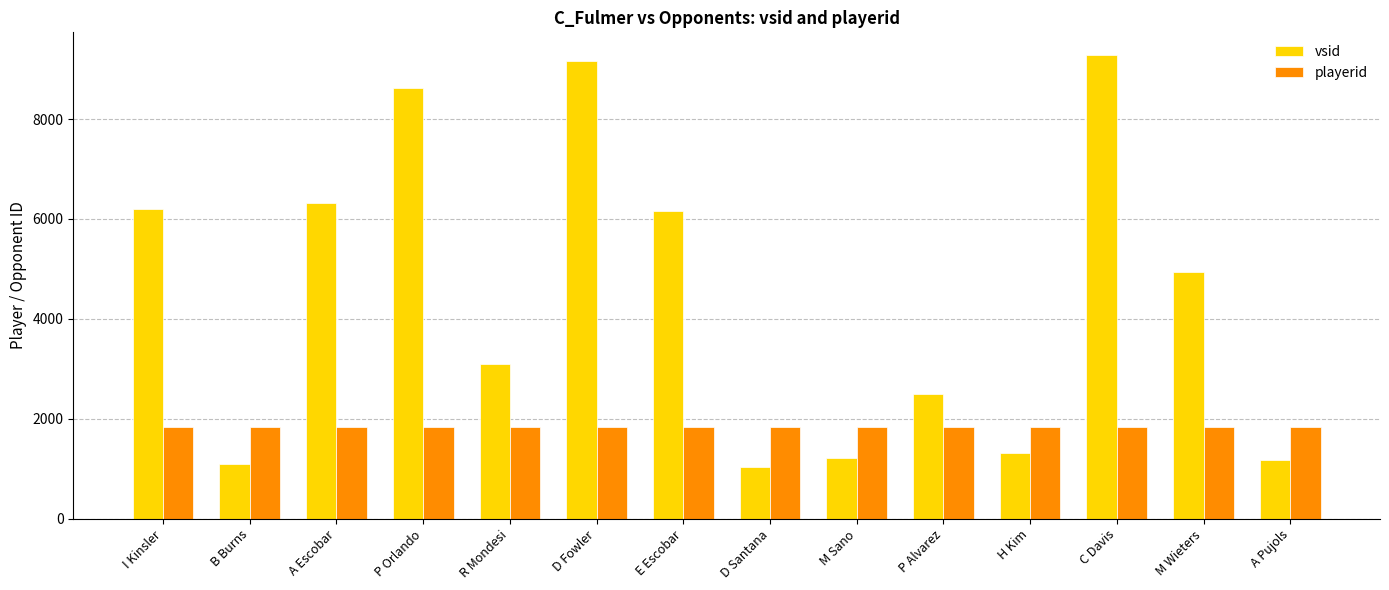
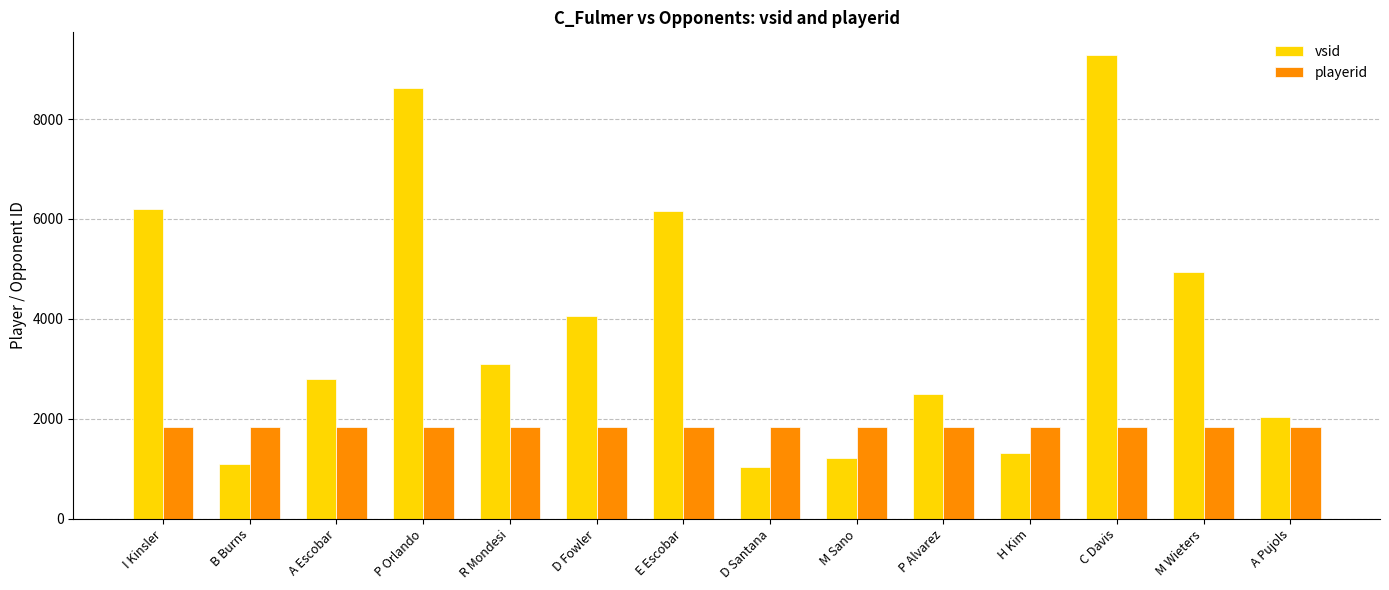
  {
    "vsid": {
      "I Kinsler": 6200,
      "B Burns": 1100,
-     "A Escobar": 6300,
+     "A Escobar": 2800,
      "P Orlando": 8600,
      "R Mondesi": 3100,
-     "D Fowler": 9200,
+     "D Fowler": 4100,
      "E Escobar": 6200,
      "D Santana": 1000,
      "M Sano": 1200,
      "P Alvarez": 2500,
      "H Kim": 1300,
      "C Davis": 9300,
      "M Wieters": 4900,
-     "A Pujols": 1200
+     "A Pujols": 2000
    },
    "playerid": {
      "I Kinsler": 1800,
      "B Burns": 1800,
      "A Escobar": 1800,
      "P Orlando": 1800,
      "R Mondesi": 1800,
      "D Fowler": 1800,
      "E Escobar": 1800,
      "D Santana": 1800,
      "M Sano": 1800,
      "P Alvarez": 1800,
      "H Kim": 1800,
      "C Davis": 1800,
      "M Wieters": 1800,
      "A Pujols": 1800
    }
  }
